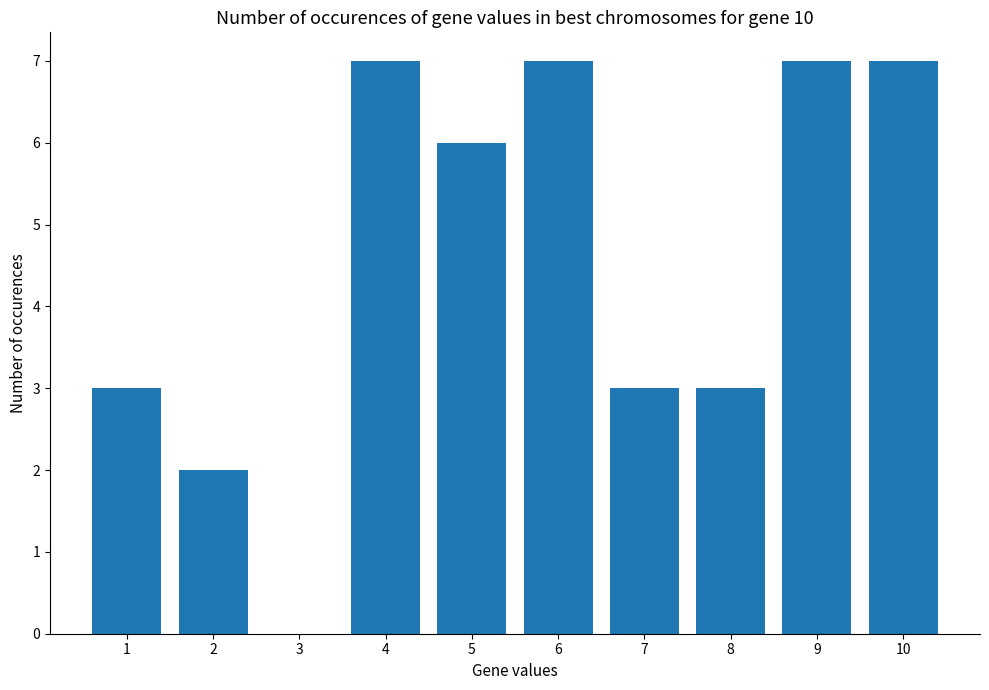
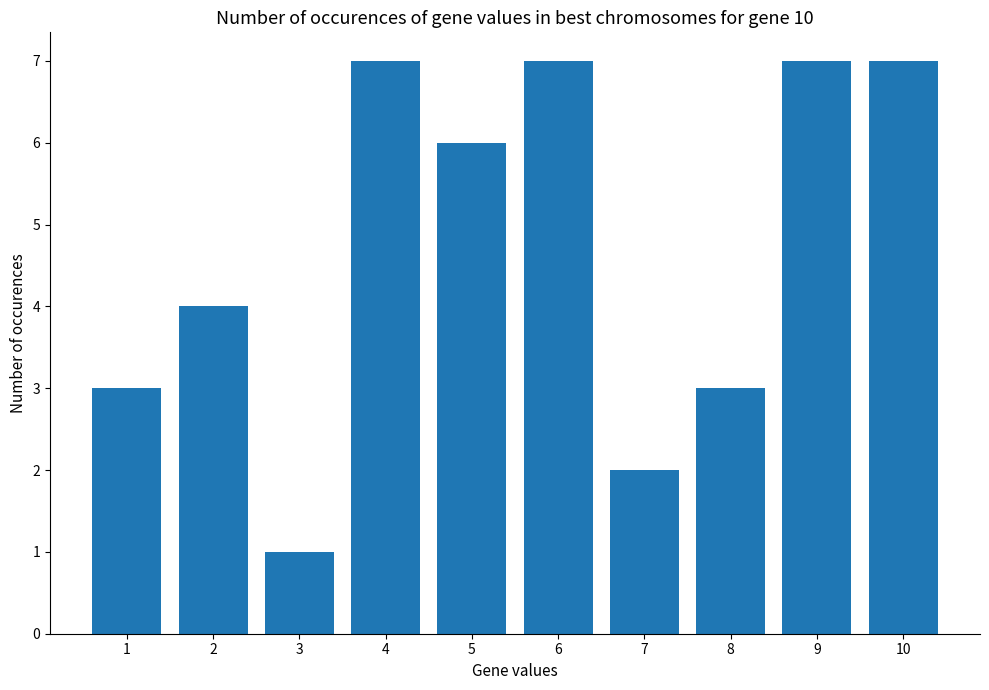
  {
    "1": 3,
-   "2": 2,
-   "3": 0,
+   "2": 4,
+   "3": 1,
    "4": 7,
    "5": 6,
    "6": 7,
-   "7": 3,
+   "7": 2,
    "8": 3,
    "9": 7,
    "10": 7
  }
